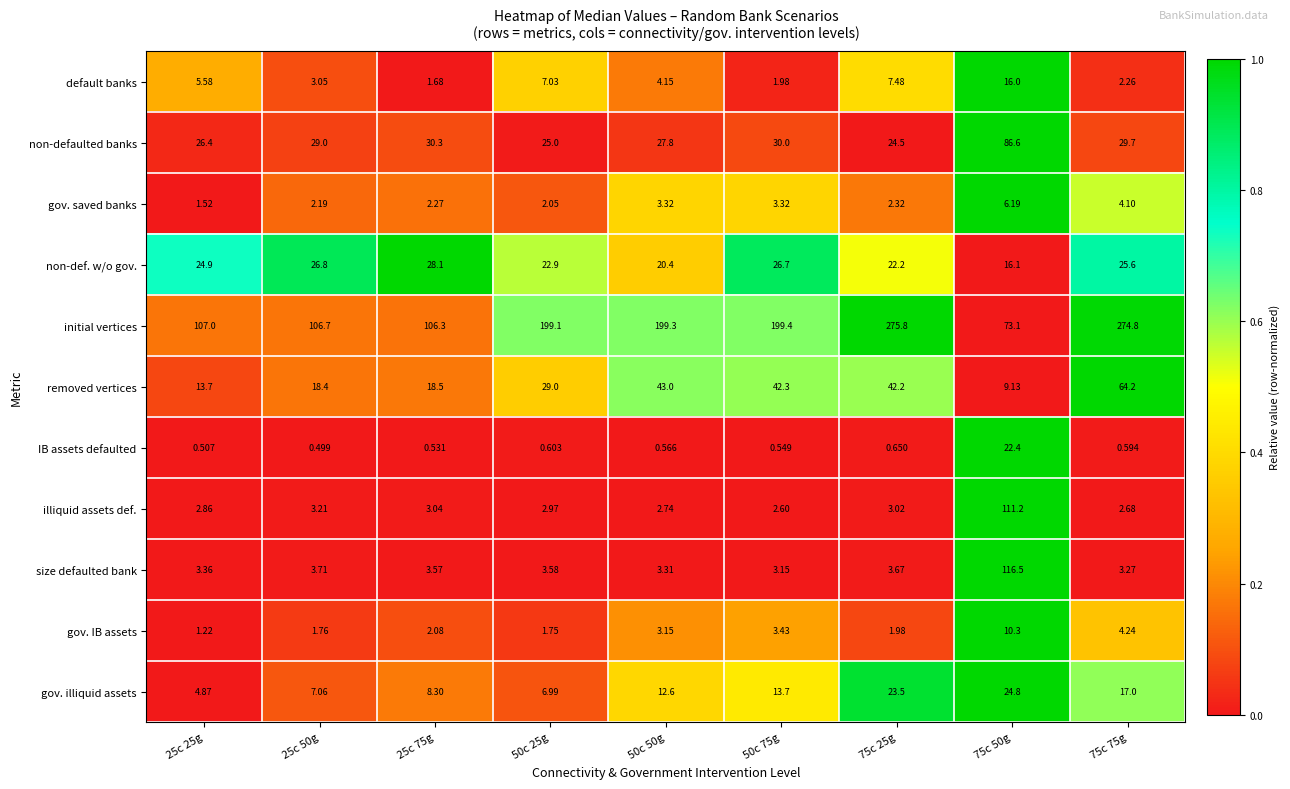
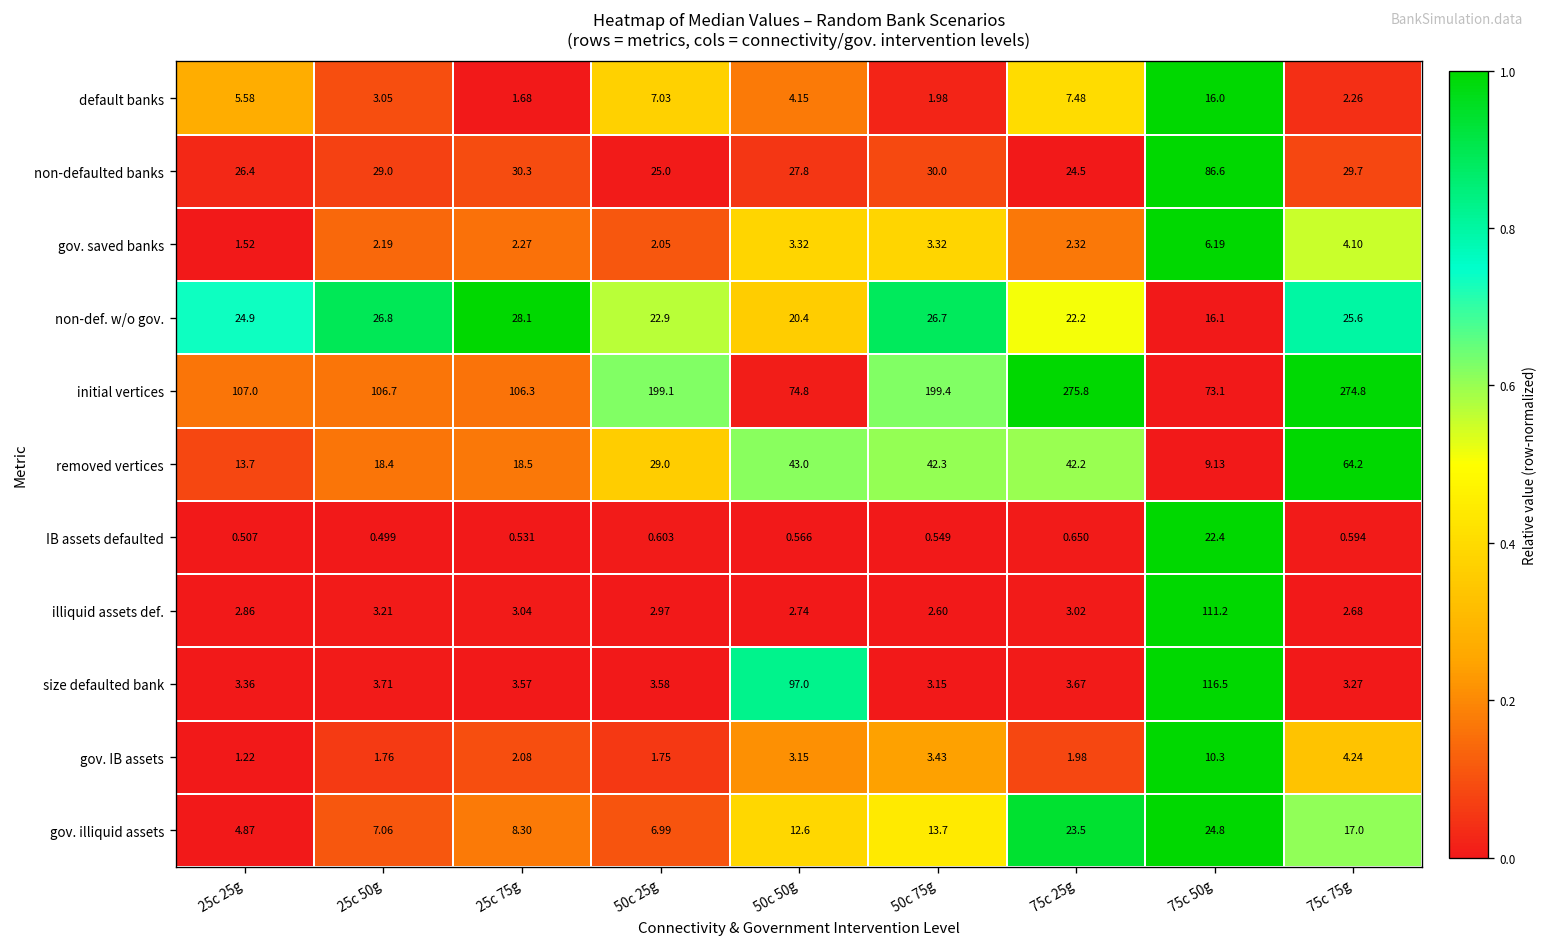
  {
    "default banks": {
      "25c 25g": 5.58,
      "25c 50g": 3.05,
      "25c 75g": 1.68,
      "50c 25g": 7.03,
      "50c 50g": 4.15,
      "50c 75g": 1.98,
      "75c 25g": 7.48,
      "75c 50g": 16.0,
      "75c 75g": 2.26
    },
    "non-defaulted banks": {
      "25c 25g": 26.4,
      "25c 50g": 29.0,
      "25c 75g": 30.3,
      "50c 25g": 25.0,
      "50c 50g": 27.8,
      "50c 75g": 30.0,
      "75c 25g": 24.5,
      "75c 50g": 86.6,
      "75c 75g": 29.7
    },
    "gov. saved banks": {
      "25c 25g": 1.52,
      "25c 50g": 2.19,
      "25c 75g": 2.27,
      "50c 25g": 2.05,
      "50c 50g": 3.32,
      "50c 75g": 3.32,
      "75c 25g": 2.32,
      "75c 50g": 6.19,
      "75c 75g": 4.10
    },
    "non-def. w/o gov.": {
      "25c 25g": 24.9,
      "25c 50g": 26.8,
      "25c 75g": 28.1,
      "50c 25g": 22.9,
      "50c 50g": 20.4,
      "50c 75g": 26.7,
      "75c 25g": 22.2,
      "75c 50g": 16.1,
      "75c 75g": 25.6
    },
    "initial vertices": {
      "25c 25g": 107.0,
      "25c 50g": 106.7,
      "25c 75g": 106.3,
      "50c 25g": 199.1,
-     "50c 50g": 199.3,
+     "50c 50g": 74.8,
      "50c 75g": 199.4,
      "75c 25g": 275.8,
      "75c 50g": 73.1,
      "75c 75g": 274.8
    },
    "removed vertices": {
      "25c 25g": 13.7,
      "25c 50g": 18.4,
      "25c 75g": 18.5,
      "50c 25g": 29.0,
      "50c 50g": 43.0,
      "50c 75g": 42.3,
      "75c 25g": 42.2,
      "75c 50g": 9.13,
      "75c 75g": 64.2
    },
    "IB assets defaulted": {
      "25c 25g": 0.507,
      "25c 50g": 0.499,
      "25c 75g": 0.531,
      "50c 25g": 0.603,
      "50c 50g": 0.566,
      "50c 75g": 0.549,
      "75c 25g": 0.650,
      "75c 50g": 22.4,
      "75c 75g": 0.594
    },
    "illiquid assets def.": {
      "25c 25g": 2.86,
      "25c 50g": 3.21,
      "25c 75g": 3.04,
      "50c 25g": 2.97,
      "50c 50g": 2.74,
      "50c 75g": 2.60,
      "75c 25g": 3.02,
      "75c 50g": 111.2,
      "75c 75g": 2.68
    },
    "size defaulted bank": {
      "25c 25g": 3.36,
      "25c 50g": 3.71,
      "25c 75g": 3.57,
      "50c 25g": 3.58,
-     "50c 50g": 3.31,
+     "50c 50g": 97.0,
      "50c 75g": 3.15,
      "75c 25g": 3.67,
      "75c 50g": 116.5,
      "75c 75g": 3.27
    },
    "gov. IB assets": {
      "25c 25g": 1.22,
      "25c 50g": 1.76,
      "25c 75g": 2.08,
      "50c 25g": 1.75,
      "50c 50g": 3.15,
      "50c 75g": 3.43,
      "75c 25g": 1.98,
      "75c 50g": 10.3,
      "75c 75g": 4.24
    },
    "gov. illiquid assets": {
      "25c 25g": 4.87,
      "25c 50g": 7.06,
      "25c 75g": 8.30,
      "50c 25g": 6.99,
      "50c 50g": 12.6,
      "50c 75g": 13.7,
      "75c 25g": 23.5,
      "75c 50g": 24.8,
      "75c 75g": 17.0
    }
  }
